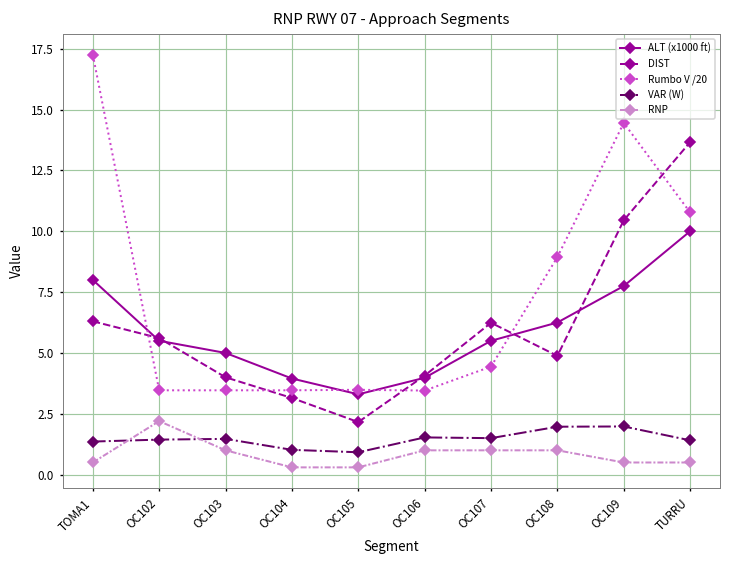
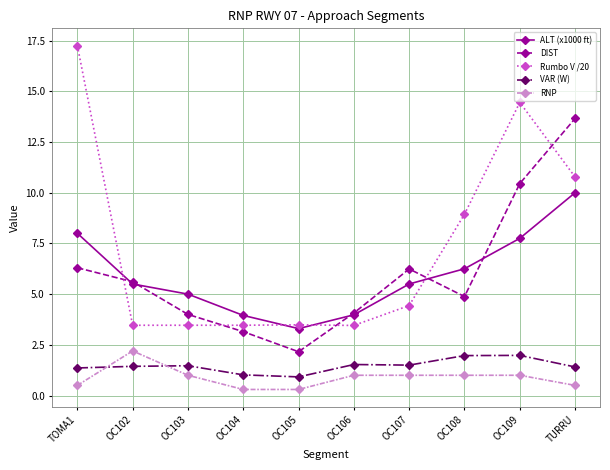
  {
    "Rumbo V /20": {
      "TOMA1": 17.3,
      "OC102": 3.5,
      "OC103": 3.5,
      "OC104": 3.5,
      "OC105": 3.5,
      "OC106": 3.5,
      "OC107": 4.4,
      "OC108": 8.9,
      "OC109": 14.5,
      "TURRU": 10.8
    },
    "VAR (W)": {
      "TOMA1": 1.4,
      "OC102": 1.4,
      "OC103": 1.5,
      "OC104": 1.0,
      "OC105": 0.9,
      "OC106": 1.5,
      "OC107": 1.5,
      "OC108": 2.0,
      "OC109": 2.0,
      "TURRU": 1.4
    },
    "RNP": {
      "TOMA1": 0.5,
      "OC102": 2.2,
      "OC103": 1.0,
      "OC104": 0.3,
      "OC105": 0.3,
      "OC106": 1.0,
      "OC107": 1.0,
      "OC108": 1.0,
-     "OC109": 0.5,
+     "OC109": 1.0,
      "TURRU": 0.5
    }
  }
